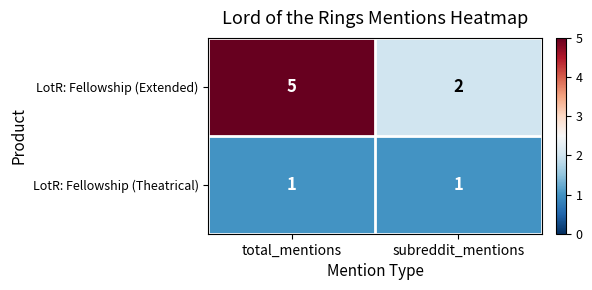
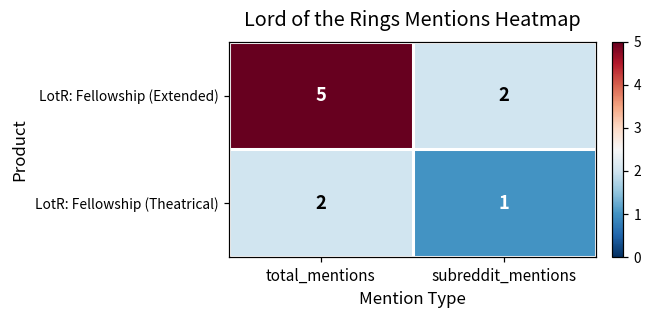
  {
    "LotR: Fellowship (Extended)": {
      "total_mentions": 5,
      "subreddit_mentions": 2
    },
    "LotR: Fellowship (Theatrical)": {
-     "total_mentions": 1,
+     "total_mentions": 2,
      "subreddit_mentions": 1
    }
  }
